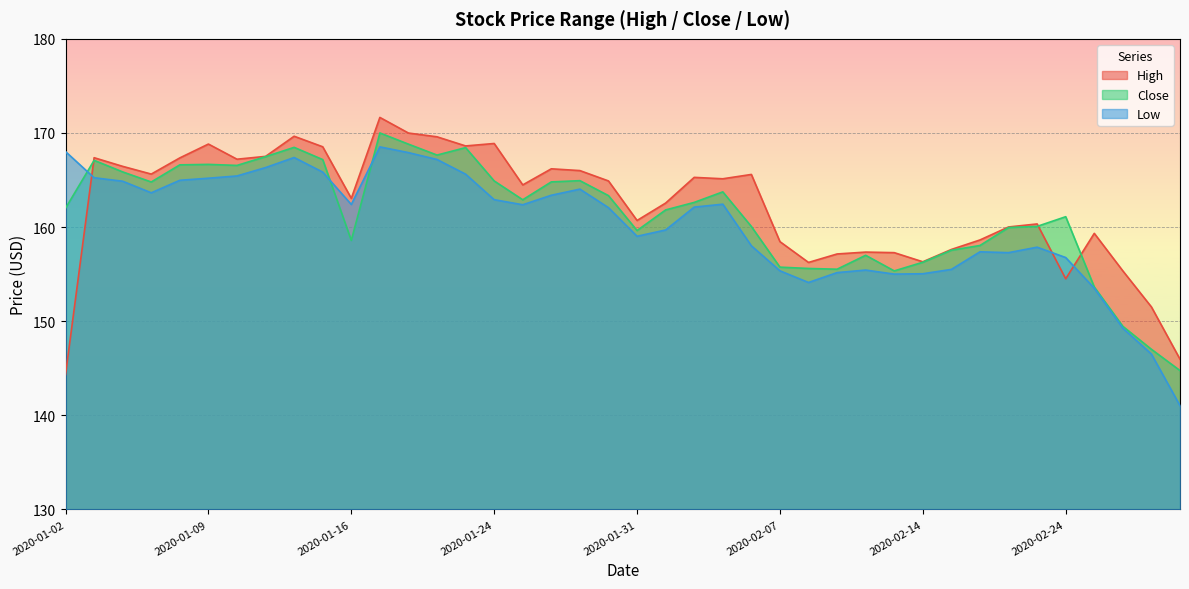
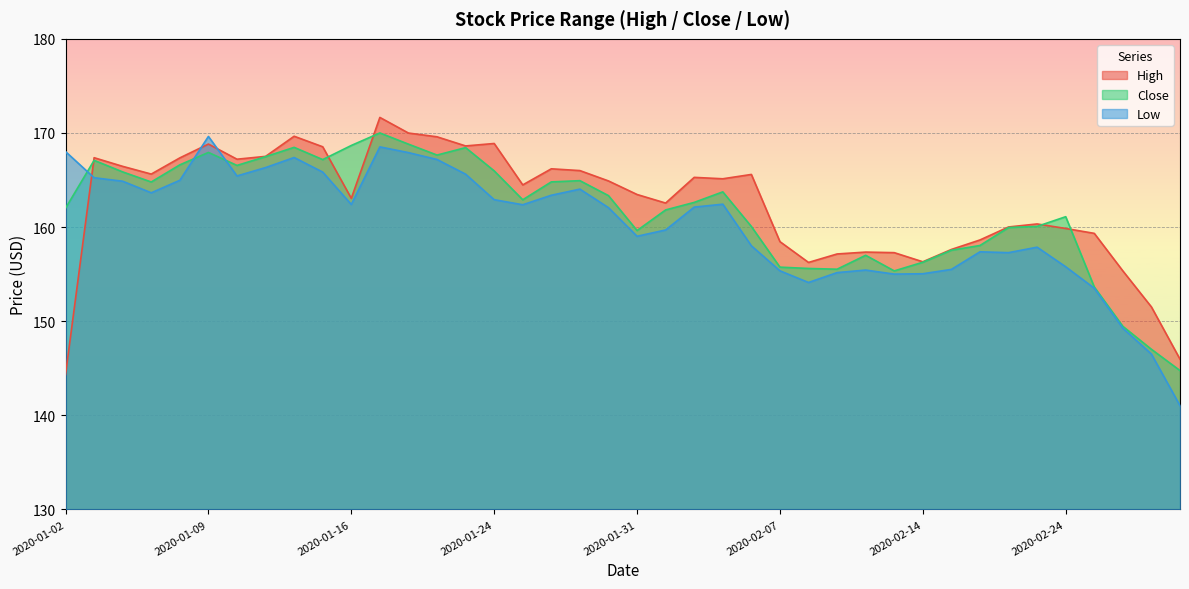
  {
    "High": {
      "2020-01-02": 144,
      "2020-01-09": 169,
      "2020-01-16": 163,
      "2020-01-24": 169,
-     "2020-01-31": 161,
+     "2020-01-31": 163,
      "2020-02-07": 158,
-     "2020-02-24": 155
+     "2020-02-24": 160
    },
    "Close": {
      "2020-01-02": 162,
-     "2020-01-09": 167,
-     "2020-01-16": 159,
-     "2020-01-24": 165,
+     "2020-01-09": 168,
+     "2020-01-16": 169,
+     "2020-01-24": 166,
      "2020-01-31": 160,
      "2020-02-07": 156,
      "2020-02-24": 161
    },
    "Low": {
      "2020-01-02": 168,
-     "2020-01-09": 165,
+     "2020-01-09": 170,
      "2020-01-16": 162,
      "2020-01-24": 163,
      "2020-01-31": 159,
      "2020-02-07": 155,
      "2020-02-14": 155,
-     "2020-02-24": 157
+     "2020-02-24": 156
    }
  }
